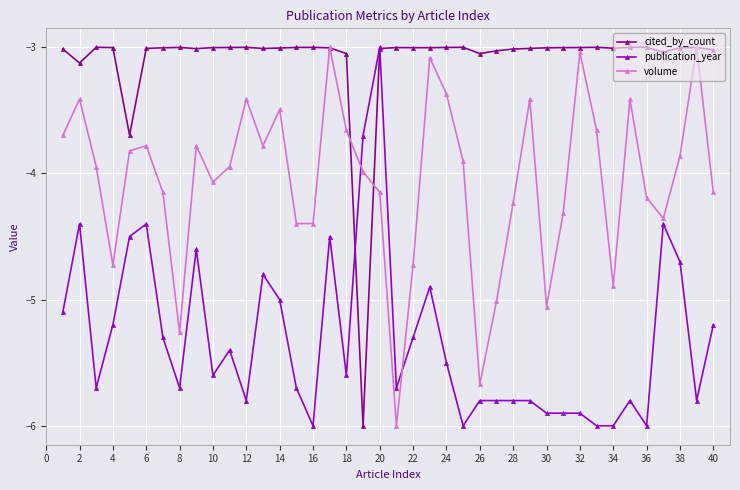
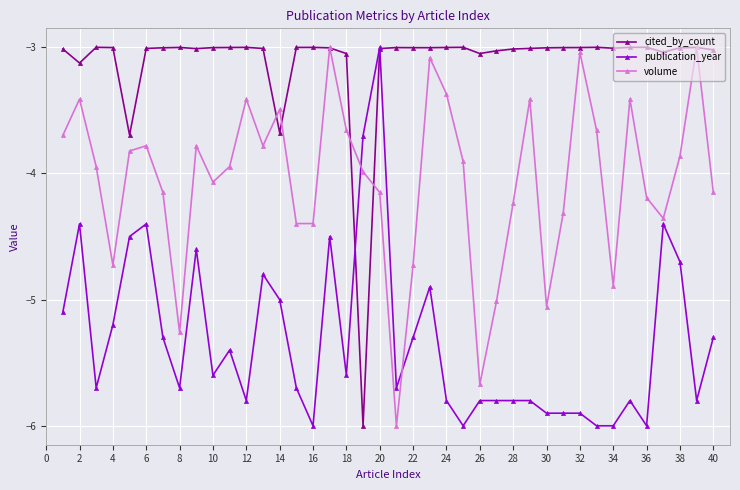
  {
    "cited_by_count": {
      "2": -3.12,
      "4": -3.00,
      "6": -3.01,
      "8": -3.00,
      "10": -3.00,
      "12": -3.00,
-     "14": -3.01,
+     "14": -3.68,
      "16": -3.00,
      "18": -3.05,
      "22": -3.00,
      "24": -3.00,
      "26": -3.05,
      "28": -3.01,
      "30": -3.00,
      "32": -3.00
    },
    "publication_year": {
      "2": -4.40,
      "4": -5.20,
      "6": -4.40,
      "8": -5.70,
      "10": -5.60,
      "12": -5.80,
      "14": -5.00,
      "16": -6.00,
      "18": -5.60,
      "22": -5.30,
-     "24": -5.50,
+     "24": -5.80,
      "26": -5.80,
      "28": -5.80,
      "30": -5.90,
      "32": -5.90,
      "34": -6.00,
      "36": -6.00,
      "38": -4.70,
-     "40": -5.20
+     "40": -5.30
    },
    "volume": {
      "2": -3.41,
      "4": -4.73,
      "6": -3.78,
      "8": -5.26,
      "10": -4.07,
      "12": -3.41,
      "14": -3.49,
      "16": -4.40,
      "18": -3.66,
      "20": -4.15,
      "22": -4.73,
      "24": -3.37,
      "26": -5.67,
      "28": -4.23,
      "30": -5.05,
      "32": -3.04,
      "34": -4.89,
      "36": -4.19,
      "38": -3.86,
      "40": -4.15
    }
  }
